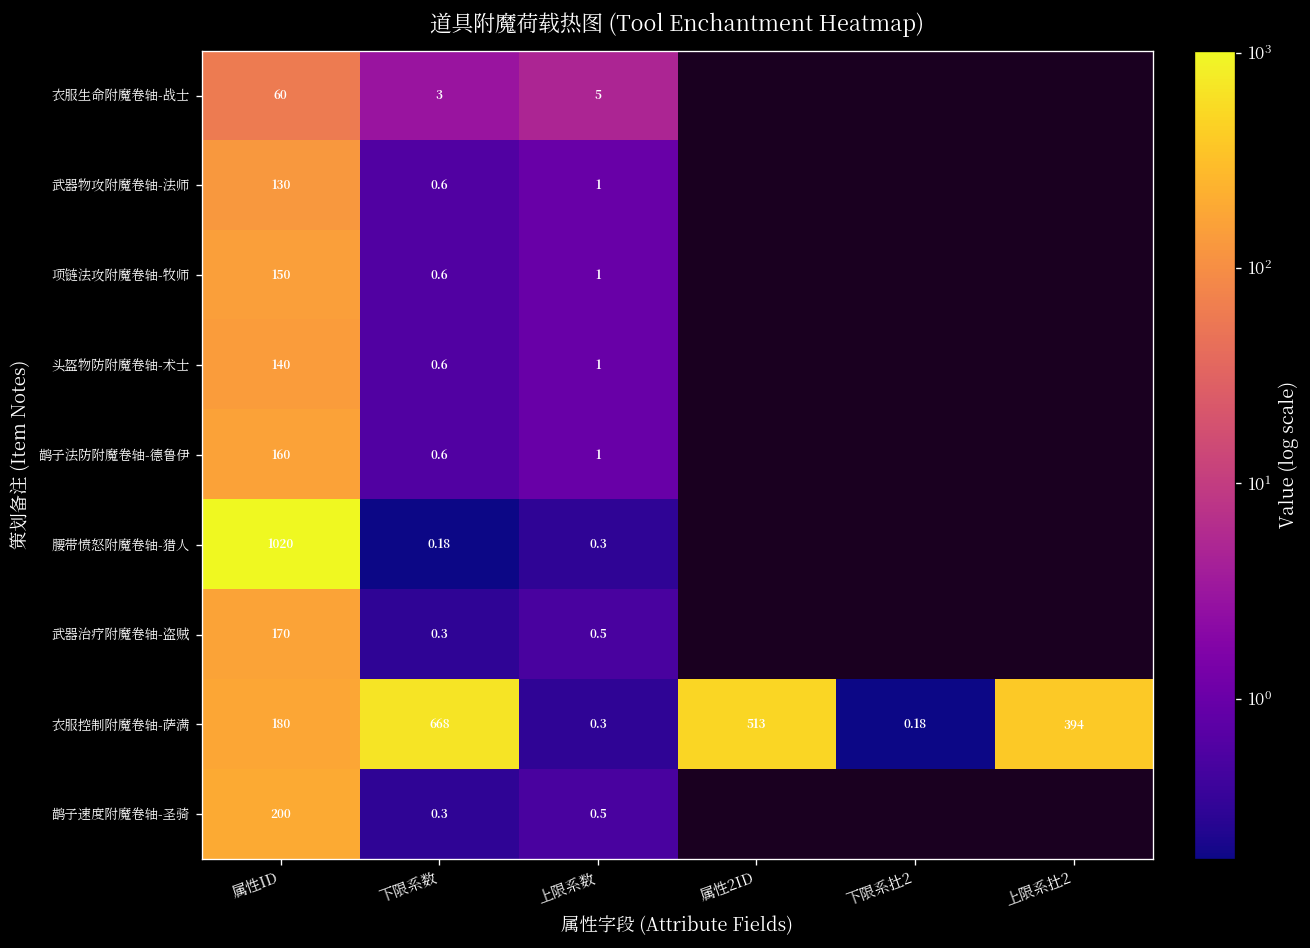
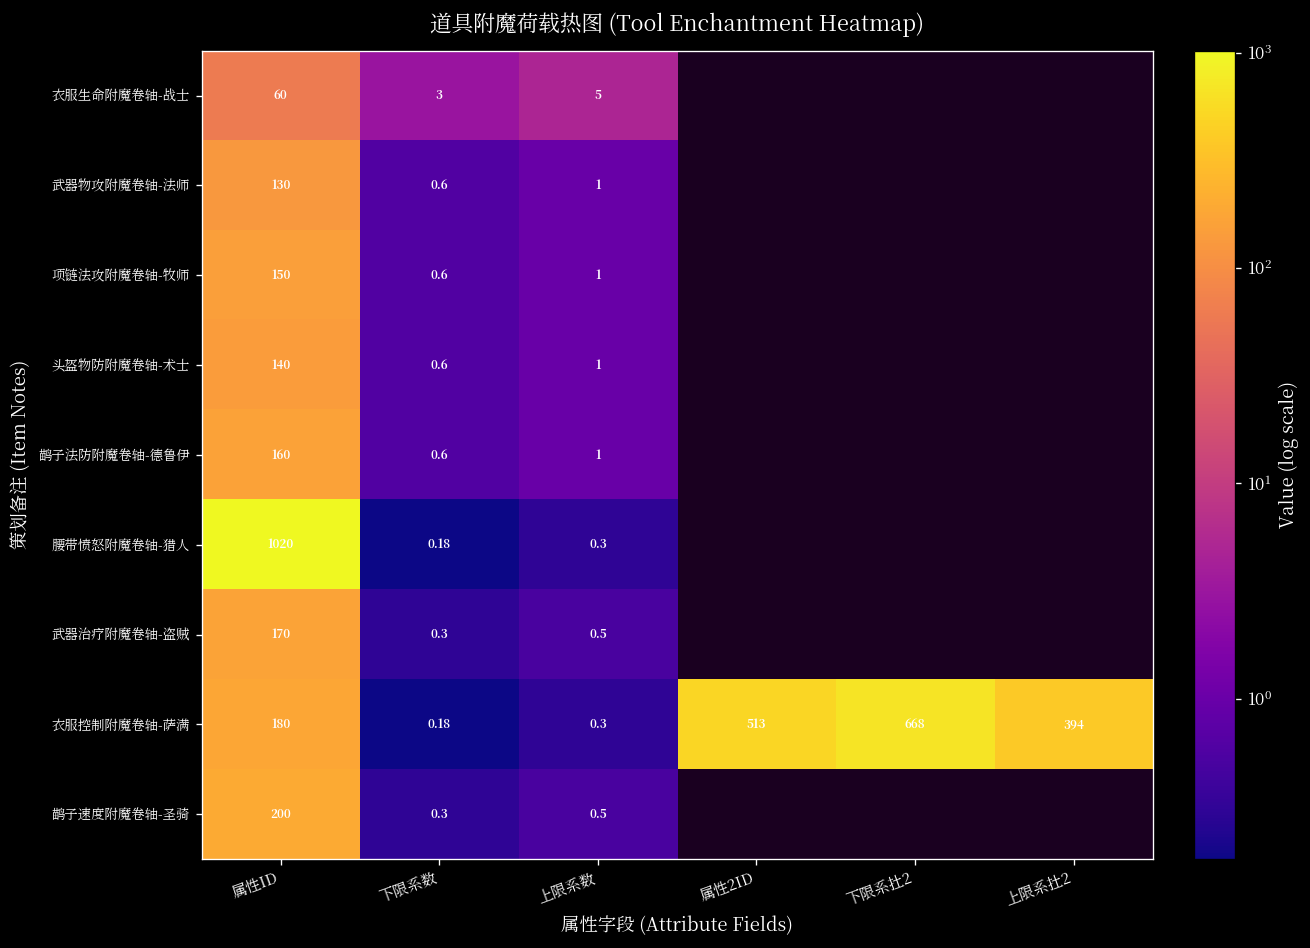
  {
    "衣服生命附魔卷轴-战士": {
      "属性ID": 60,
      "下限系数": 3,
      "上限系数": 5
    },
    "武器物攻附魔卷轴-法师": {
      "属性ID": 130,
      "下限系数": 0.6,
      "上限系数": 1
    },
    "项链法攻附魔卷轴-牧师": {
      "属性ID": 150,
      "下限系数": 0.6,
      "上限系数": 1
    },
    "头盔物防附魔卷轴-术士": {
      "属性ID": 140,
      "下限系数": 0.6,
      "上限系数": 1
    },
    "鹋子法防附魔卷轴-德鲁伊": {
      "属性ID": 160,
      "下限系数": 0.6,
      "上限系数": 1
    },
    "腰带愤怒附魔卷轴-猎人": {
      "属性ID": 1020,
      "下限系数": 0.18,
      "上限系数": 0.3
    },
    "武器治疗附魔卷轴-盗贼": {
      "属性ID": 170,
      "下限系数": 0.3,
      "上限系数": 0.5
    },
    "衣服控制附魔卷轴-萨满": {
      "属性ID": 180,
-     "下限系数": 668,
+     "下限系数": 0.18,
      "上限系数": 0.3,
      "属性2ID": 513,
-     "下限系扗2": 0.18,
+     "下限系扗2": 668,
      "上限系扗2": 394
    },
    "鹋子速度附魔卷轴-圣骑": {
      "属性ID": 200,
      "下限系数": 0.3,
      "上限系数": 0.5
    }
  }
